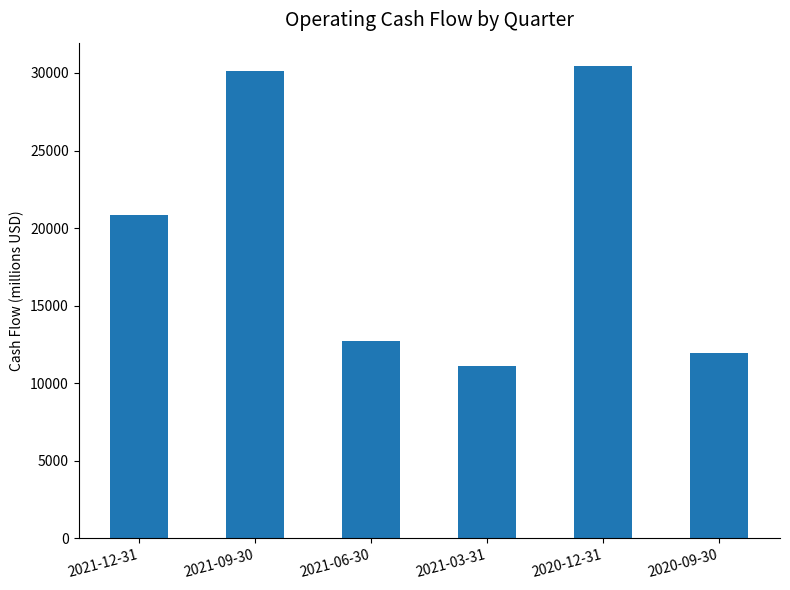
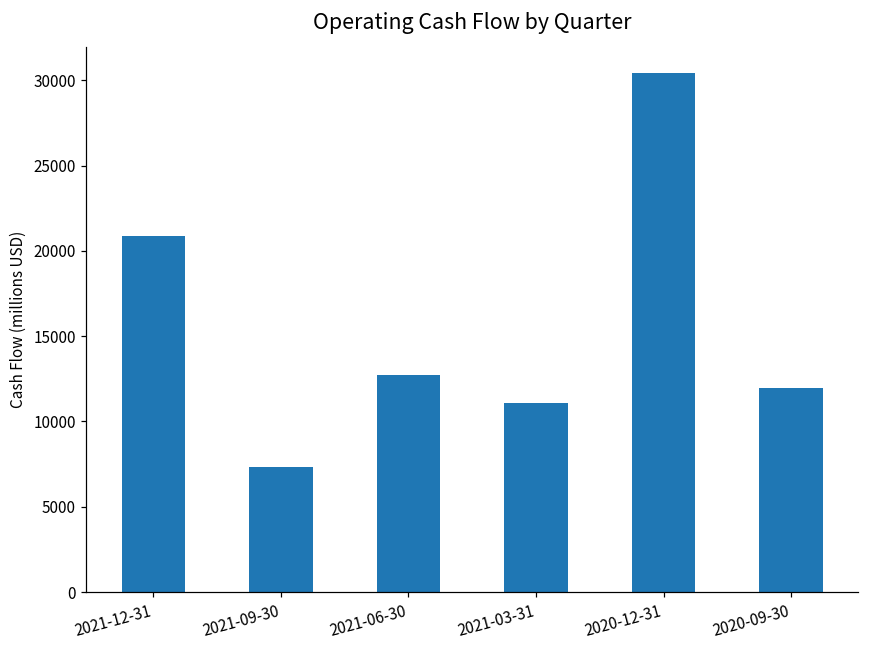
  {
    "2021-12-31": 20900,
-   "2021-09-30": 30100,
+   "2021-09-30": 7300,
    "2021-06-30": 12700,
    "2021-03-31": 11100,
    "2020-12-31": 30400,
    "2020-09-30": 12000
  }
